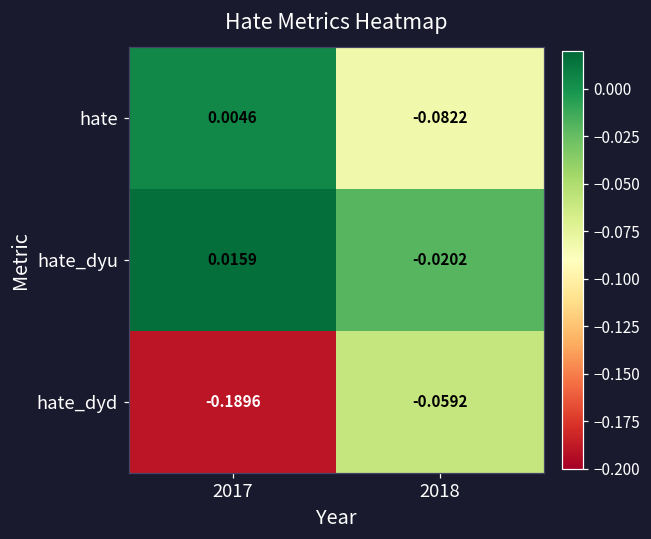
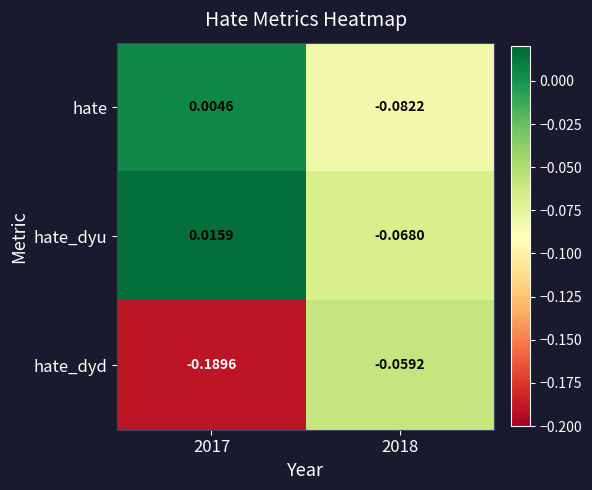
  {
    "hate": {
      "2017": 0.0046,
      "2018": -0.0822
    },
    "hate_dyu": {
      "2017": 0.0159,
-     "2018": -0.0202
+     "2018": -0.0680
    },
    "hate_dyd": {
      "2017": -0.1896,
      "2018": -0.0592
    }
  }
